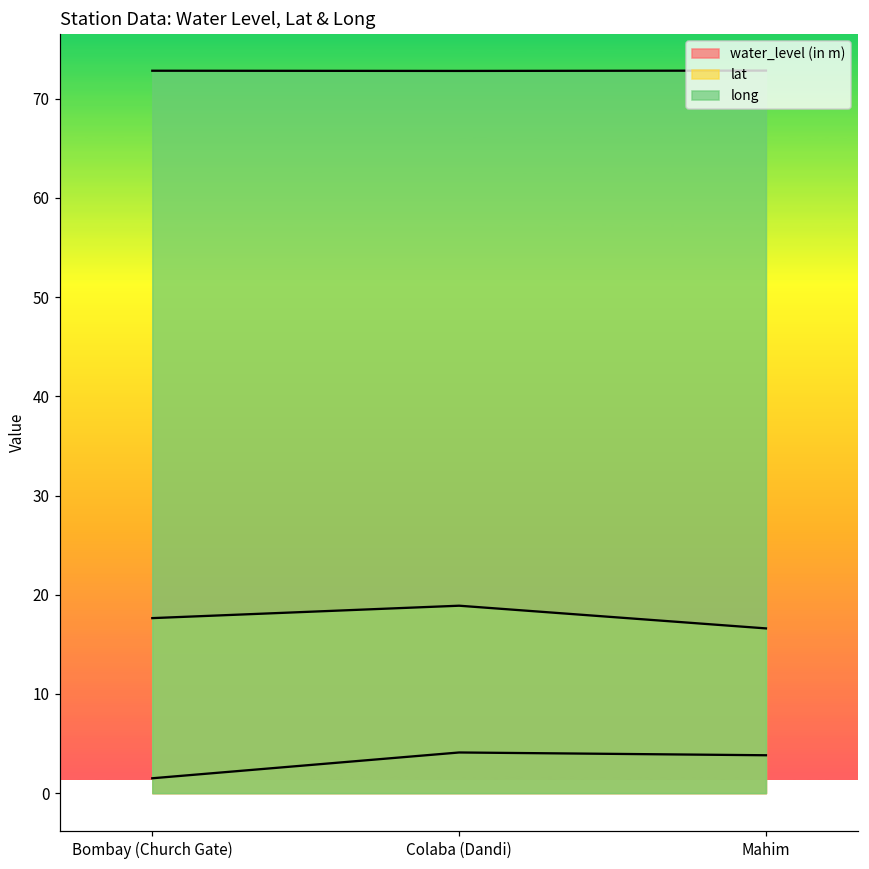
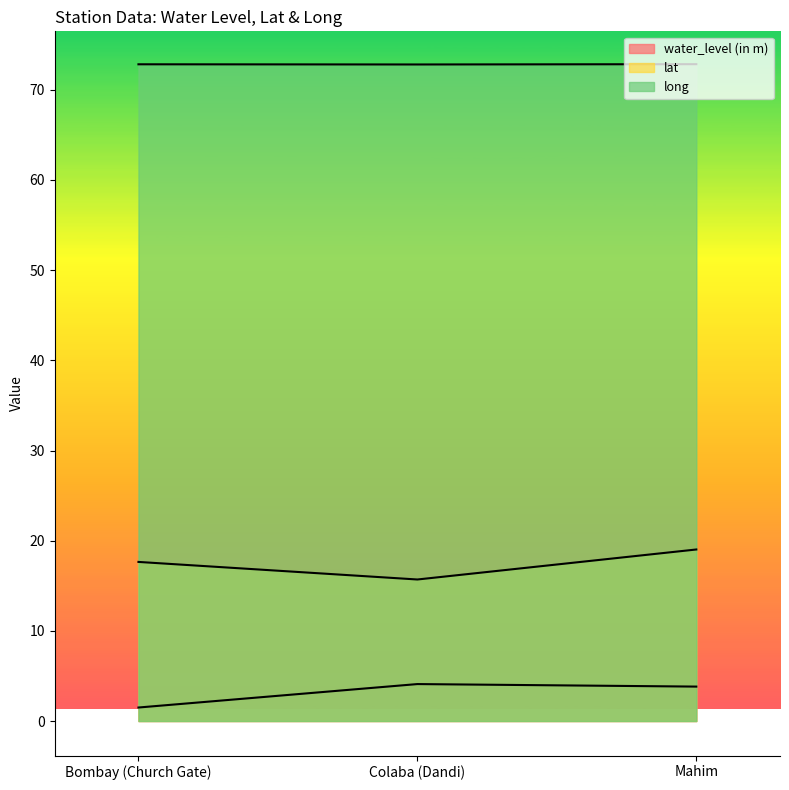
  {
    "water_level (in m)": {
      "Bombay (Church Gate)": 2,
      "Colaba (Dandi)": 4,
      "Mahim": 4
    },
    "lat": {
      "Bombay (Church Gate)": 18,
-     "Colaba (Dandi)": 19,
-     "Mahim": 17
+     "Colaba (Dandi)": 16,
+     "Mahim": 19
    },
    "long": {
      "Bombay (Church Gate)": 73,
      "Colaba (Dandi)": 73
    }
  }
